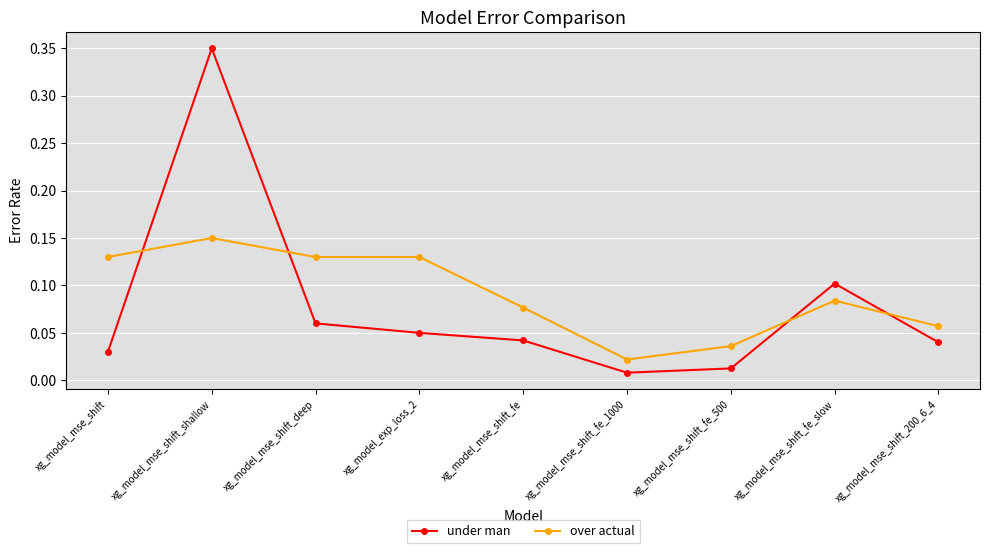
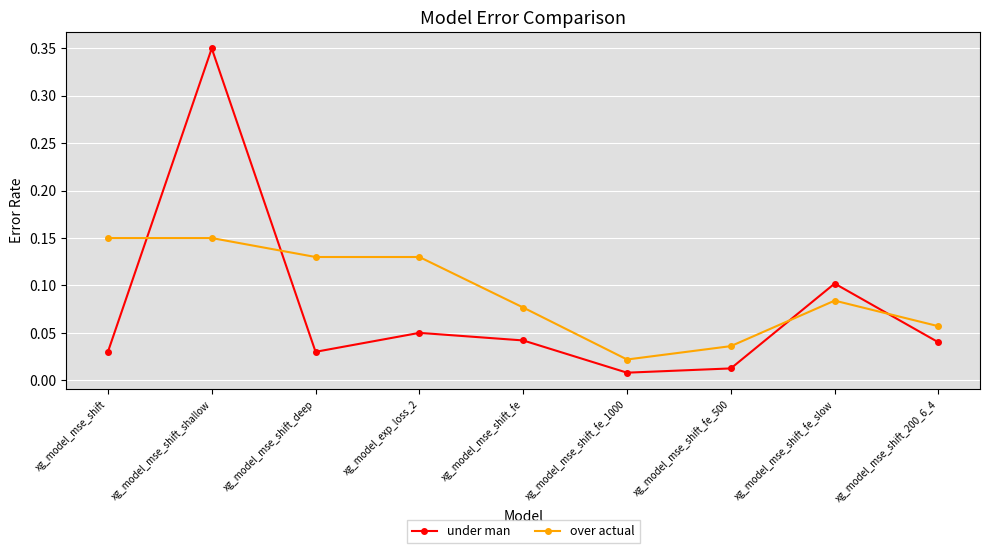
  {
    "under man": {
      "xg_model_mse_shift": 0.03,
      "xg_model_mse_shift_shallow": 0.35,
-     "xg_model_mse_shift_deep": 0.06,
+     "xg_model_mse_shift_deep": 0.03,
      "xg_model_exp_loss_2": 0.05,
      "xg_model_mse_shift_fe": 0.04,
      "xg_model_mse_shift_fe_1000": 0.01,
      "xg_model_mse_shift_fe_500": 0.01,
      "xg_model_mse_shift_fe_slow": 0.10,
      "xg_model_mse_shift_200_6_4": 0.04
    },
    "over actual": {
-     "xg_model_mse_shift": 0.13,
+     "xg_model_mse_shift": 0.15,
      "xg_model_mse_shift_shallow": 0.15,
      "xg_model_mse_shift_deep": 0.13,
      "xg_model_exp_loss_2": 0.13,
      "xg_model_mse_shift_fe": 0.08,
      "xg_model_mse_shift_fe_1000": 0.02,
      "xg_model_mse_shift_fe_500": 0.04,
      "xg_model_mse_shift_fe_slow": 0.08,
      "xg_model_mse_shift_200_6_4": 0.06
    }
  }
